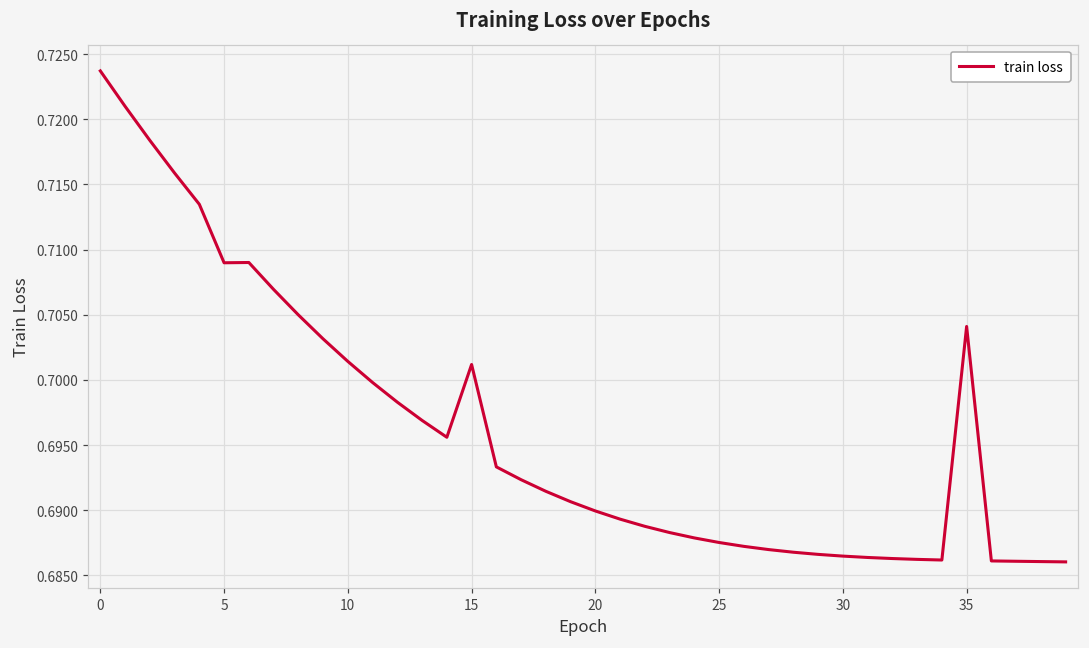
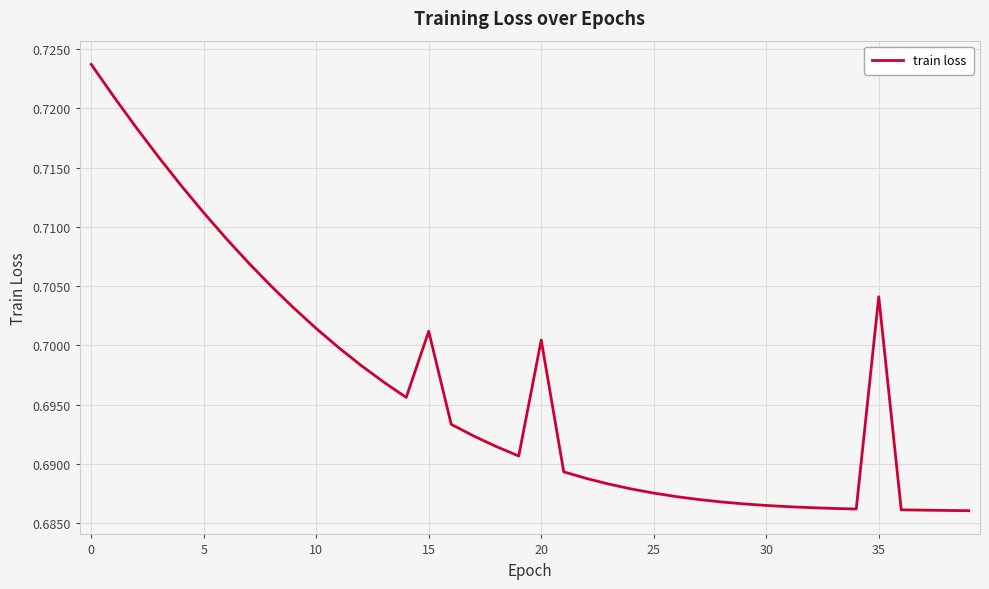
  {
    "0": 0.7237,
-   "5": 0.7090,
+   "5": 0.7112,
    "10": 0.7014,
    "15": 0.7012,
-   "20": 0.6899,
+   "20": 0.7004,
    "25": 0.6875,
    "30": 0.6865,
    "35": 0.7041
  }
